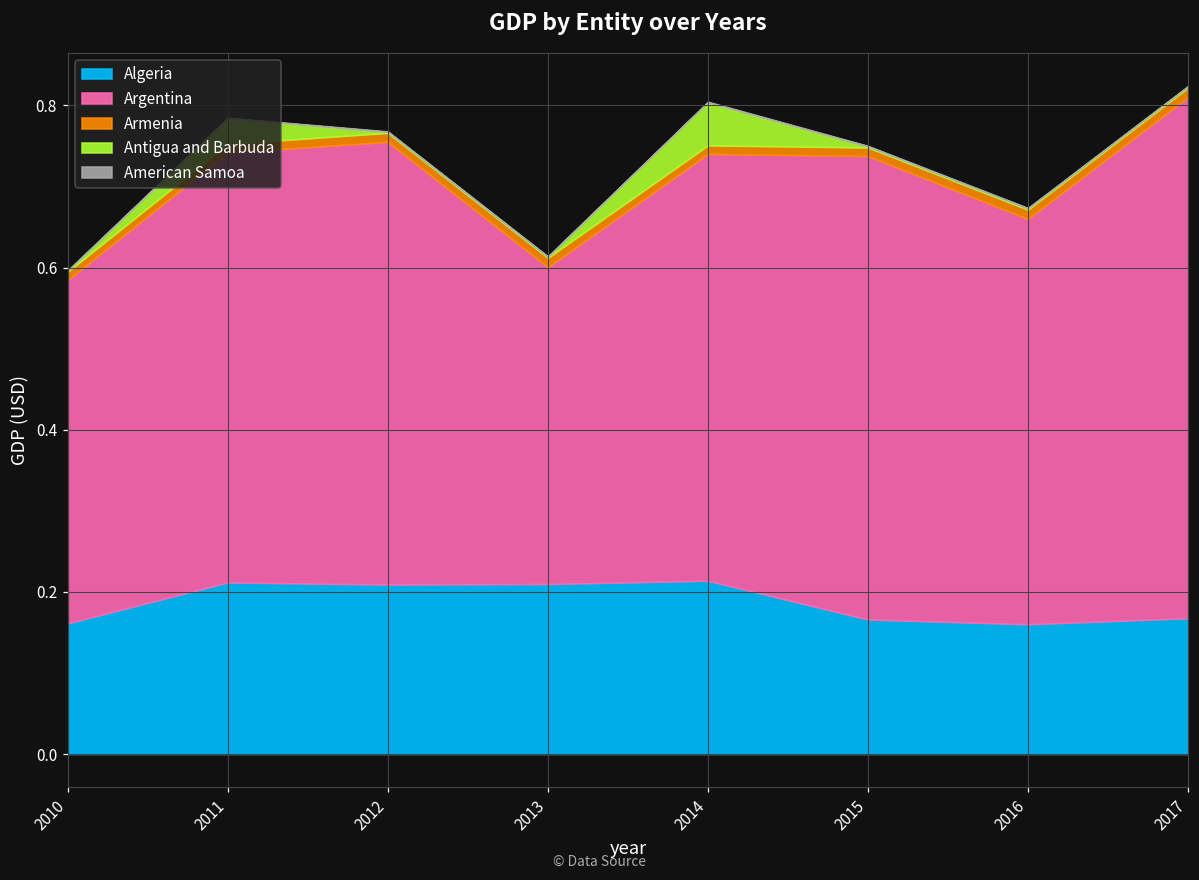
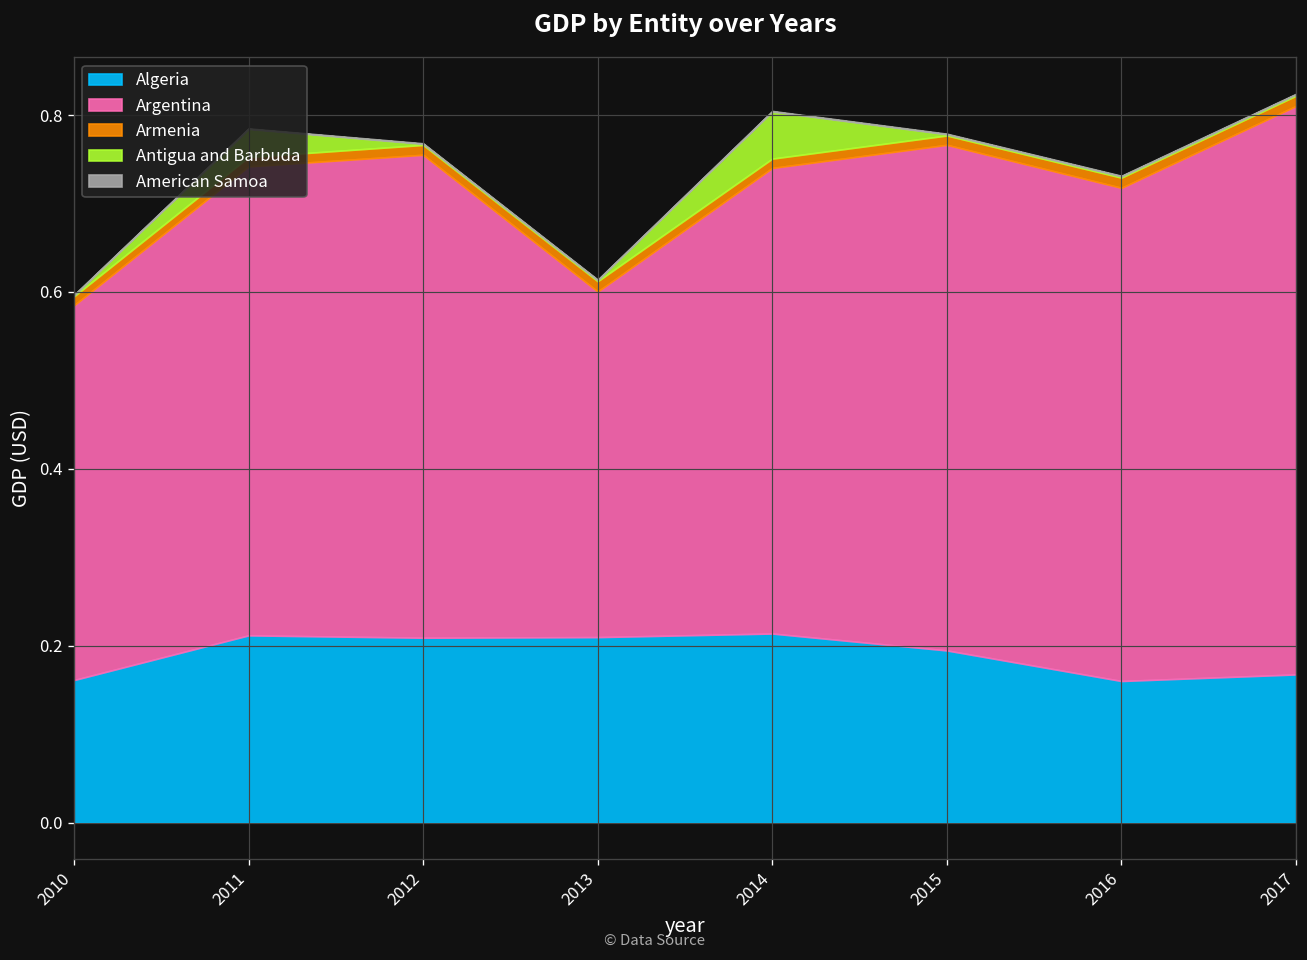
  {
    "Algeria": {
      "2010": 0.16,
      "2011": 0.21,
      "2012": 0.21,
      "2013": 0.21,
      "2014": 0.21,
-     "2015": 0.17,
+     "2015": 0.19,
      "2016": 0.16,
      "2017": 0.17
    },
    "Argentina": {
      "2010": 0.42,
      "2012": 0.55,
      "2013": 0.39,
      "2014": 0.53,
      "2015": 0.57,
-     "2016": 0.50,
+     "2016": 0.56,
      "2017": 0.64
    },
    "Armenia": {
      "2014": 0.01
    }
  }
